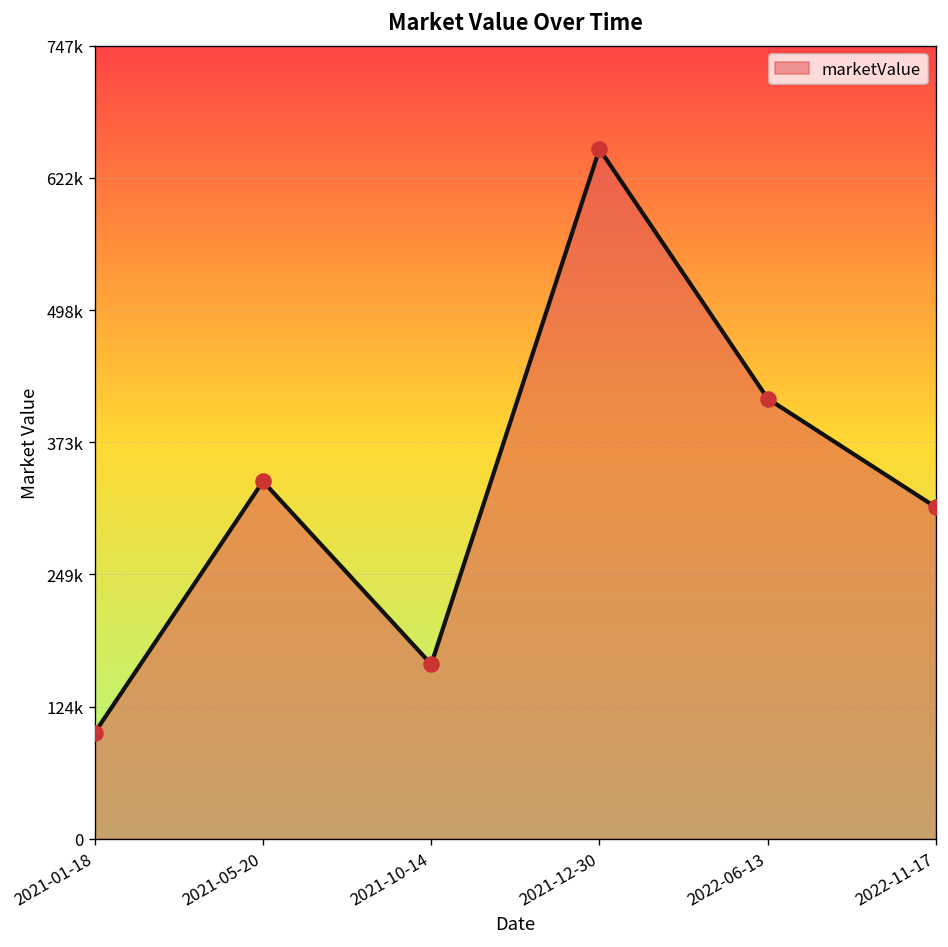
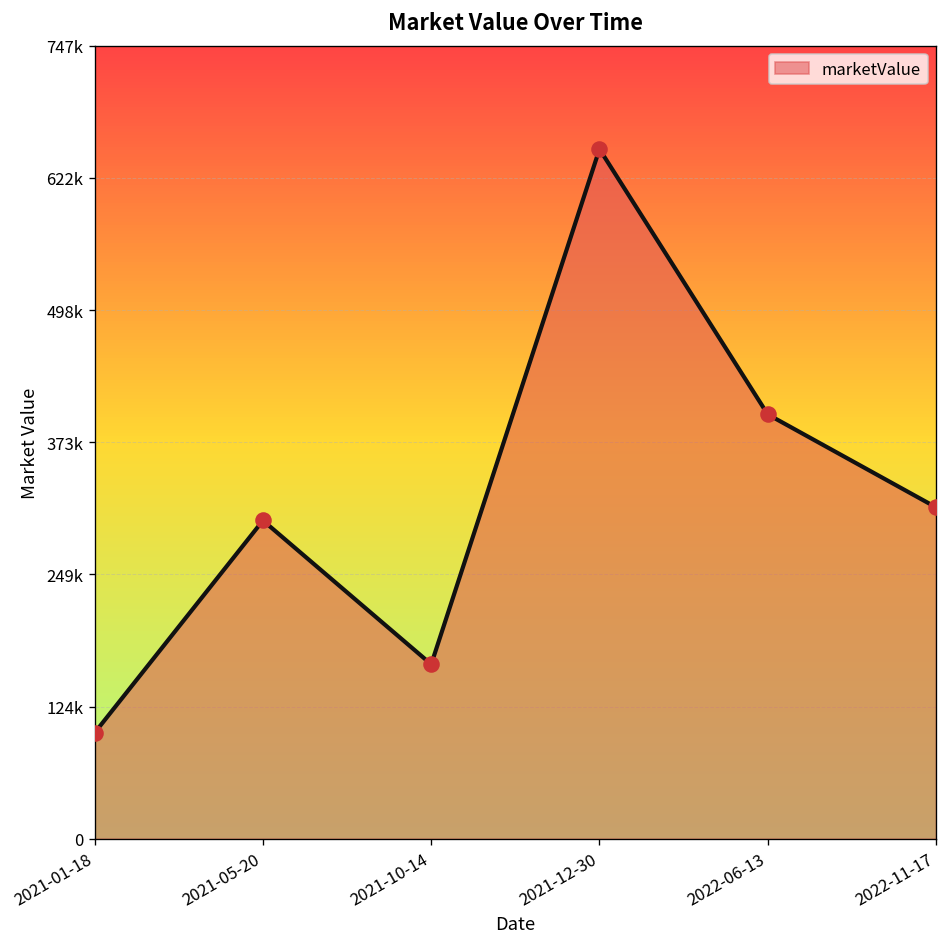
  {
    "2021-01-18": 100000,
-   "2021-05-20": 340000,
+   "2021-05-20": 300000,
    "2021-10-14": 160000,
    "2021-12-30": 650000,
-   "2022-06-13": 410000,
+   "2022-06-13": 400000,
    "2022-11-17": 310000
  }
